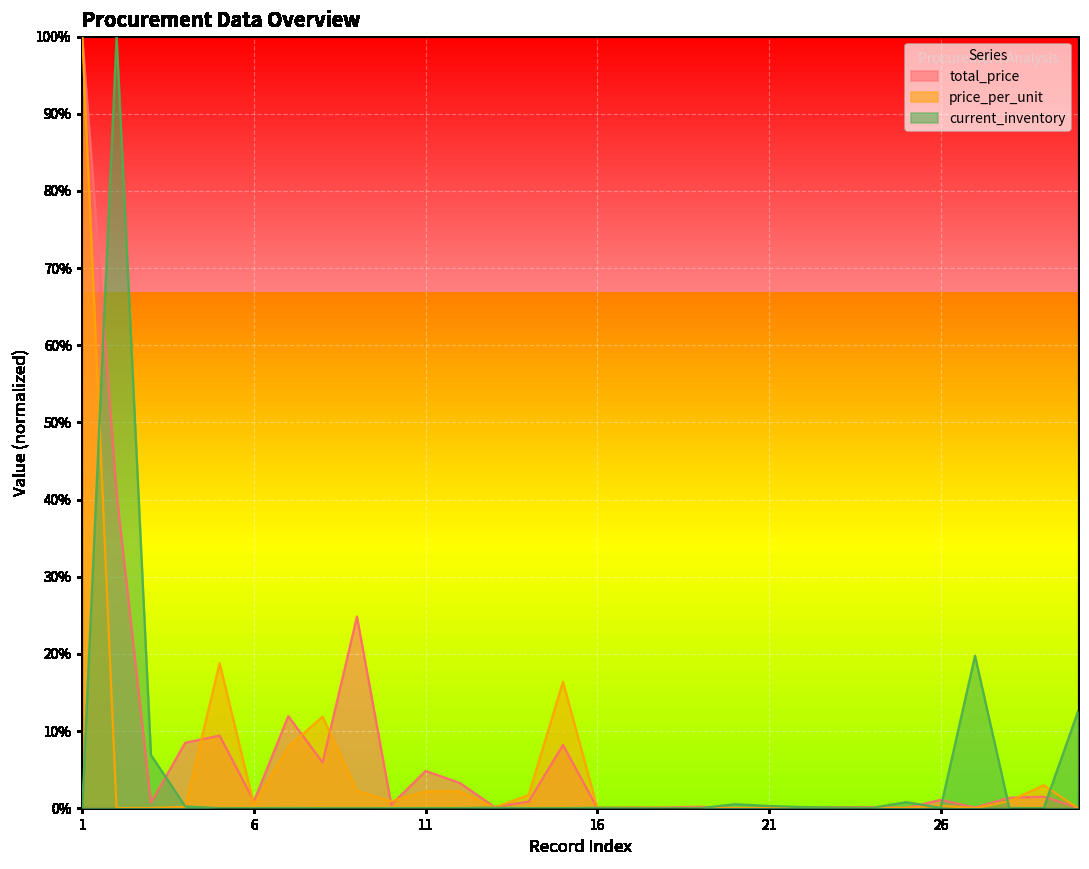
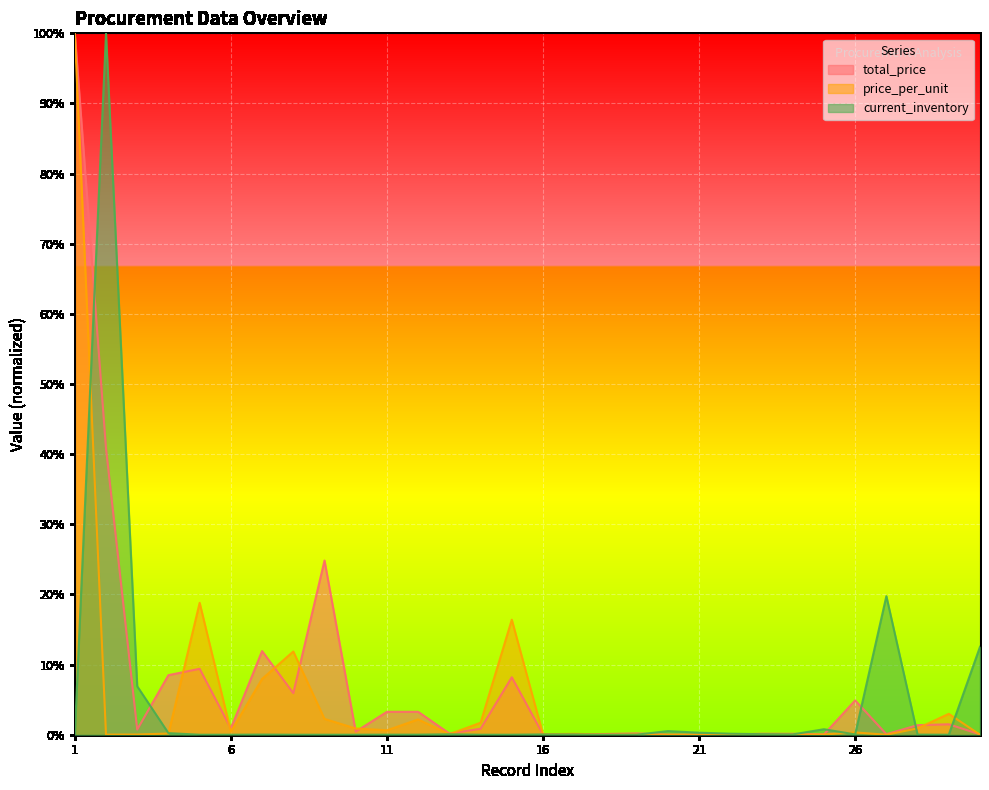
  {
    "total_price": {
      "6": "1%",
-     "11": "5%",
-     "26": "1%"
+     "11": "3%",
+     "26": "5%"
    },
    "price_per_unit": {
      "6": "0%",
-     "11": "2%"
+     "11": "1%"
    },
    "current_inventory": {
      "1": "0%",
      "6": "0%",
      "11": "0%"
    }
  }
